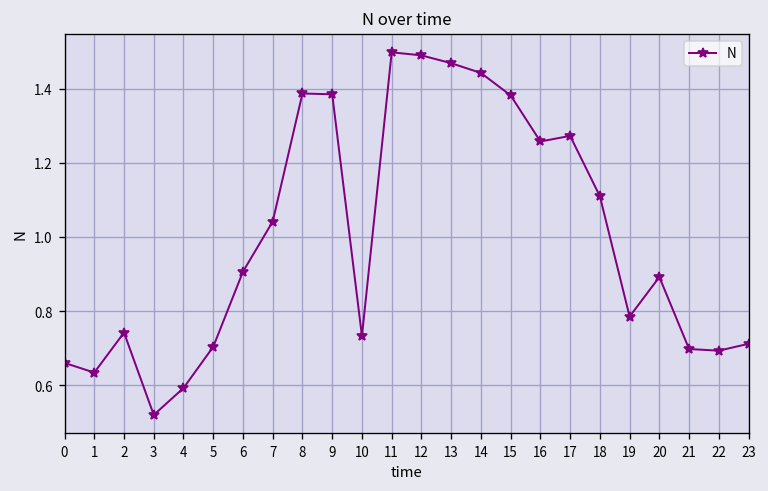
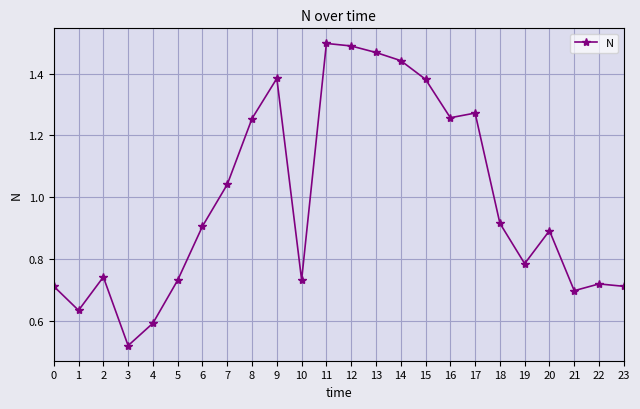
  {
-   "0": 0.66,
+   "0": 0.71,
    "1": 0.63,
    "2": 0.74,
    "3": 0.52,
    "4": 0.59,
-   "5": 0.70,
+   "5": 0.73,
    "6": 0.91,
    "7": 1.04,
-   "8": 1.39,
+   "8": 1.25,
    "9": 1.38,
    "10": 0.73,
    "11": 1.50,
    "12": 1.49,
    "13": 1.47,
    "14": 1.44,
    "15": 1.38,
    "16": 1.26,
    "17": 1.27,
-   "18": 1.11,
+   "18": 0.92,
    "19": 0.79,
    "20": 0.89,
    "21": 0.70,
-   "22": 0.69,
+   "22": 0.72,
    "23": 0.71
  }
